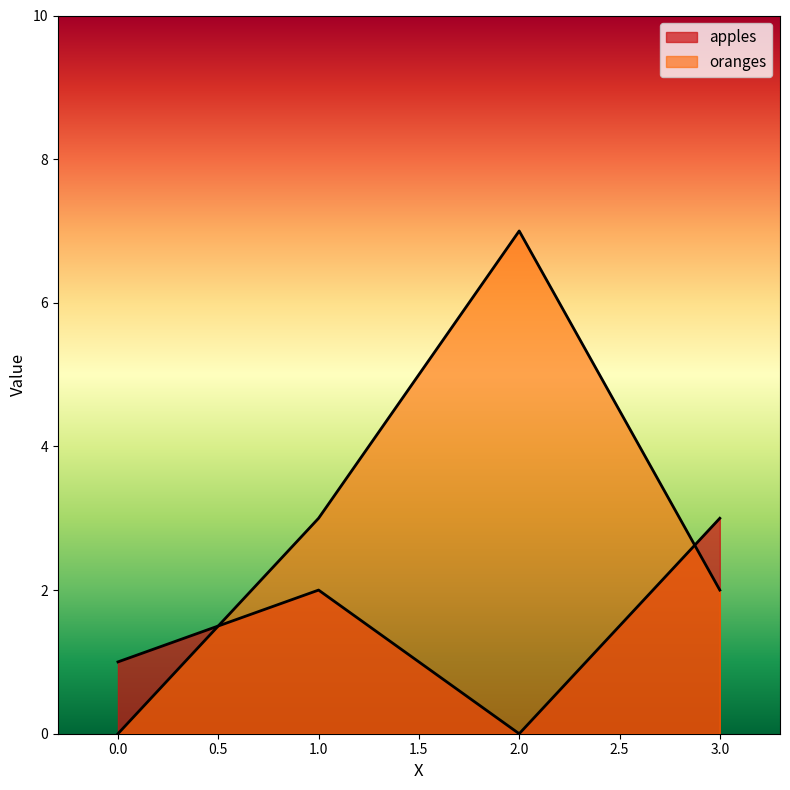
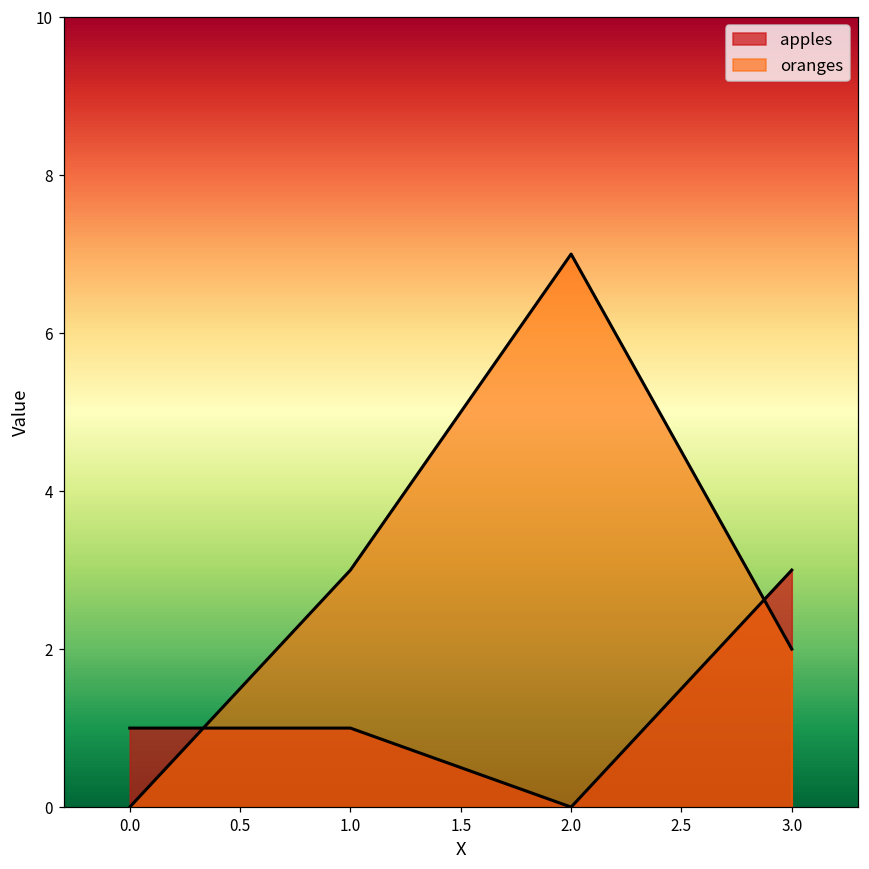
  {
    "apples": {
      "0.0": 1,
-     "1.0": 2,
+     "1.0": 1,
      "2.0": 0,
      "3.0": 3
    },
    "oranges": {
      "0.0": 0,
      "1.0": 3,
      "2.0": 7,
      "3.0": 2
    }
  }
